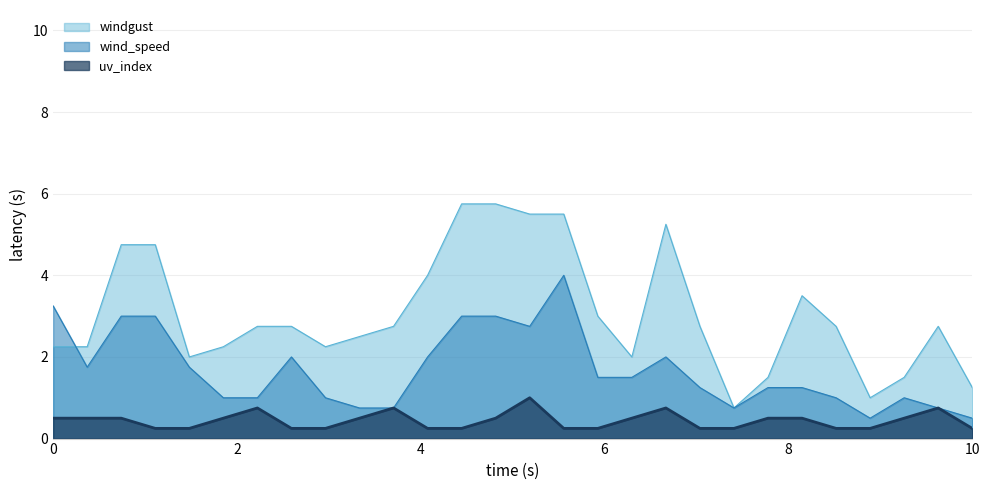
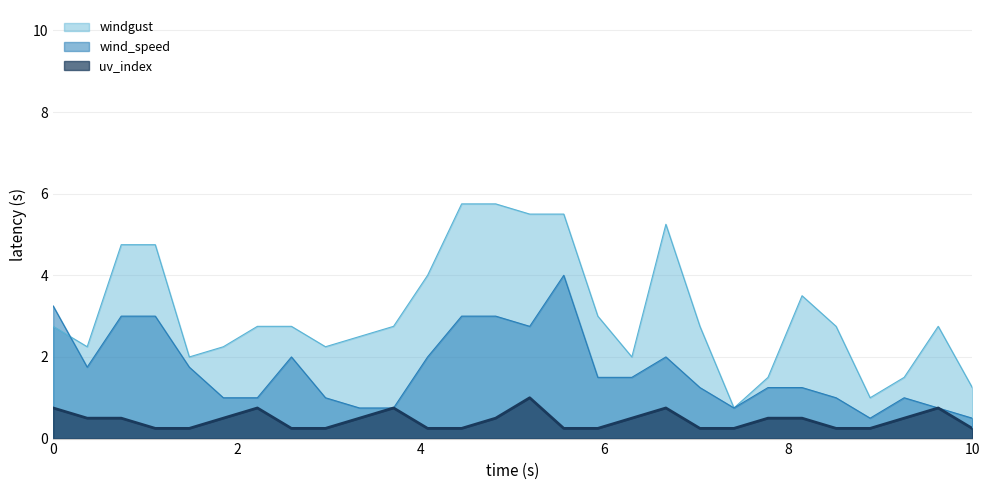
  {
    "windgust": {
-     "0": 2.3,
+     "0": 2.8,
      "10": 1.3
    },
    "wind_speed": {
      "0": 3.3,
      "10": 0.5
    },
    "uv_index": {
-     "0": 0.5,
+     "0": 0.8,
      "10": 0.3
    }
  }
